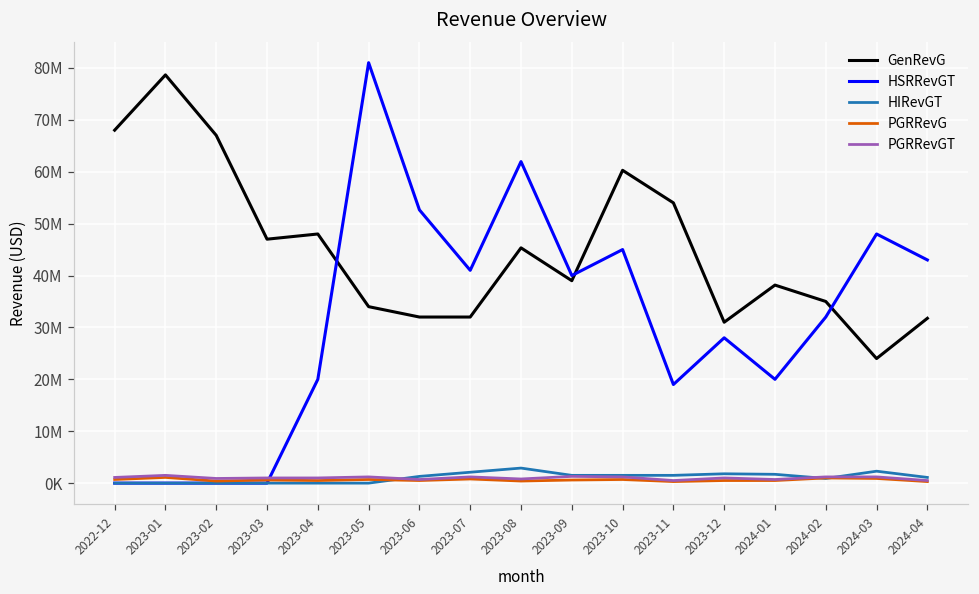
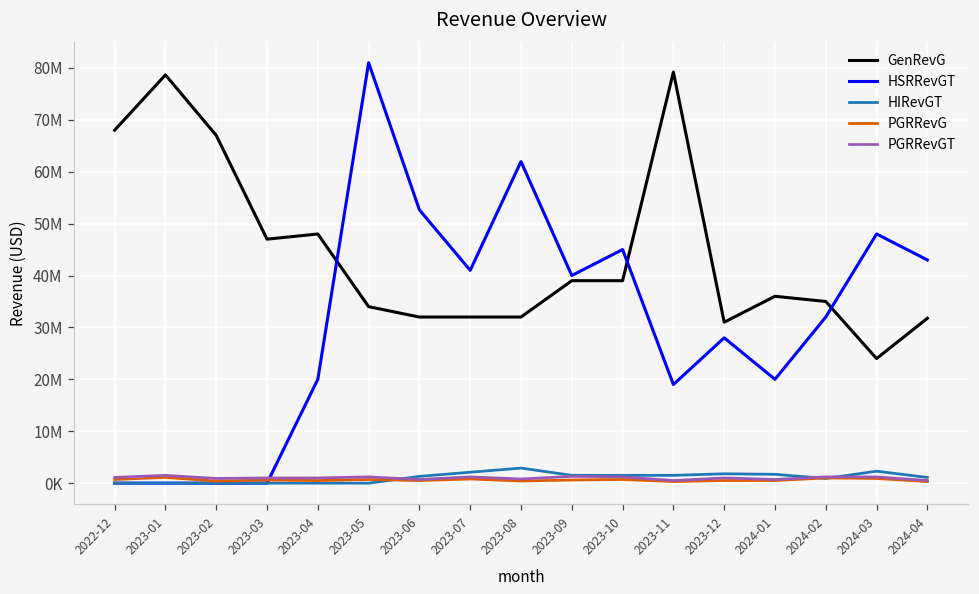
  {
    "GenRevG": {
      "2022-12": 68000000,
      "2023-01": 79000000,
      "2023-02": 67000000,
      "2023-03": 47000000,
      "2023-04": 48000000,
      "2023-05": 34000000,
      "2023-06": 32000000,
      "2023-07": 32000000,
-     "2023-08": 45000000,
+     "2023-08": 32000000,
      "2023-09": 39000000,
-     "2023-10": 60000000,
-     "2023-11": 54000000,
+     "2023-10": 39000000,
+     "2023-11": 79000000,
      "2023-12": 31000000,
-     "2024-01": 38000000,
+     "2024-01": 36000000,
      "2024-02": 35000000,
      "2024-03": 24000000,
      "2024-04": 32000000
    },
    "HSRRevGT": {
      "2023-04": 20000000,
      "2023-05": 81000000,
      "2023-06": 53000000,
      "2023-07": 41000000,
      "2023-08": 62000000,
      "2023-09": 40000000,
      "2023-10": 45000000,
      "2023-11": 19000000,
      "2023-12": 28000000,
      "2024-01": 20000000,
      "2024-02": 32000000,
      "2024-03": 48000000,
      "2024-04": 43000000
    },
    "HIRevGT": {
      "2023-05": 0,
      "2023-06": 1000000,
      "2023-07": 2000000,
      "2023-08": 3000000,
      "2023-11": 2000000,
      "2023-12": 2000000,
      "2024-01": 2000000,
      "2024-03": 2000000,
      "2024-04": 1000000
    },
    "PGRRevG": {
      "2023-09": 1000000
    }
  }
